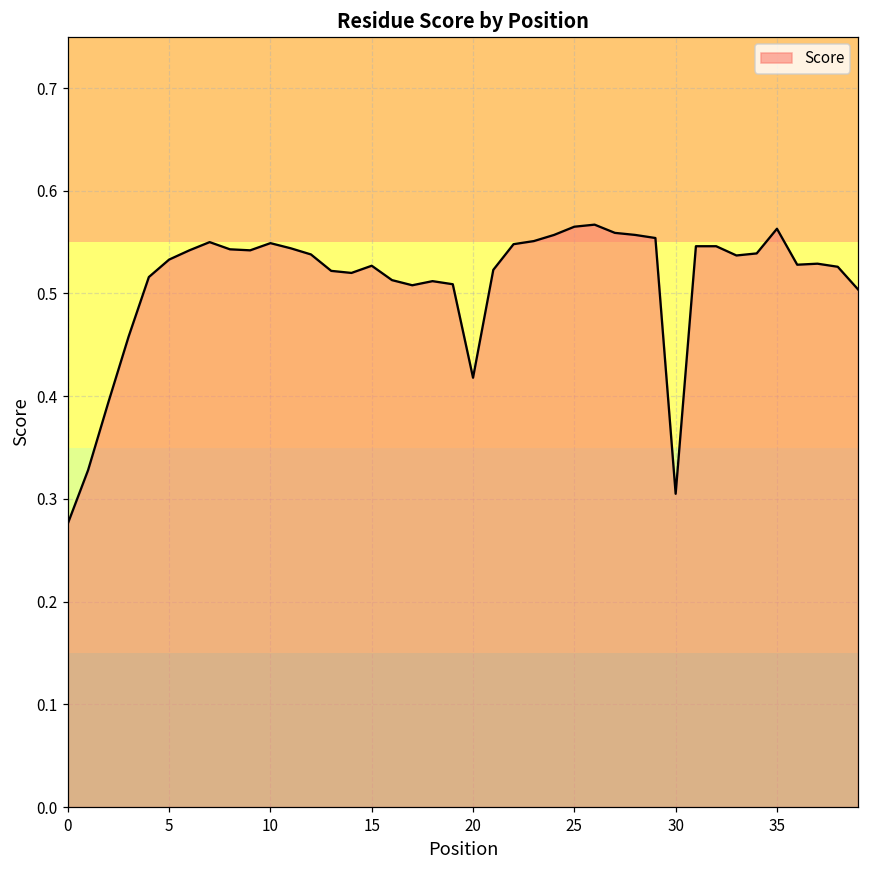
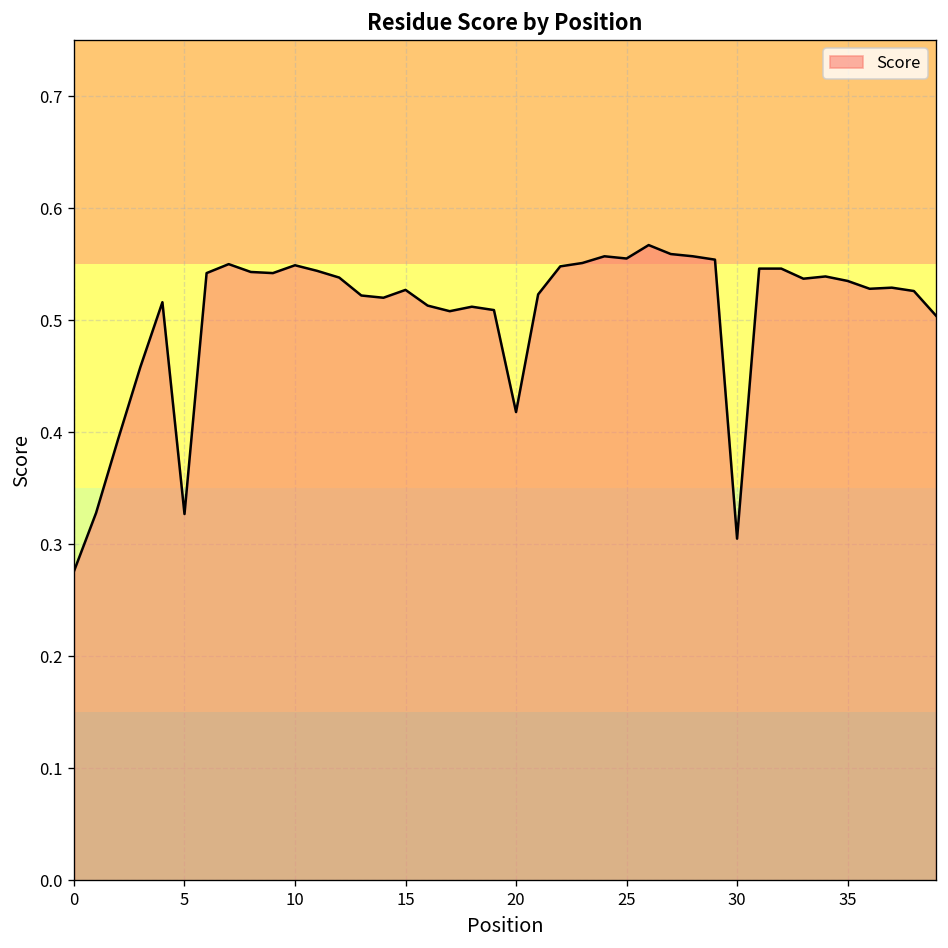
  {
    "0": 0.28,
-   "5": 0.53,
+   "5": 0.33,
    "10": 0.55,
    "15": 0.53,
    "20": 0.42,
-   "25": 0.57,
+   "25": 0.56,
    "30": 0.31,
-   "35": 0.56
+   "35": 0.54
  }
